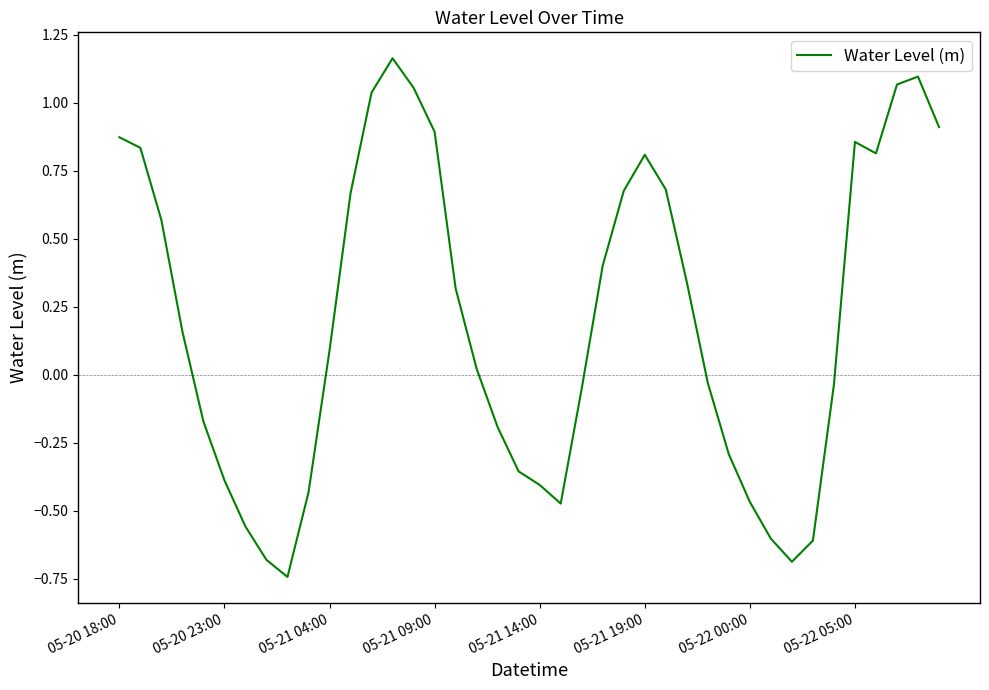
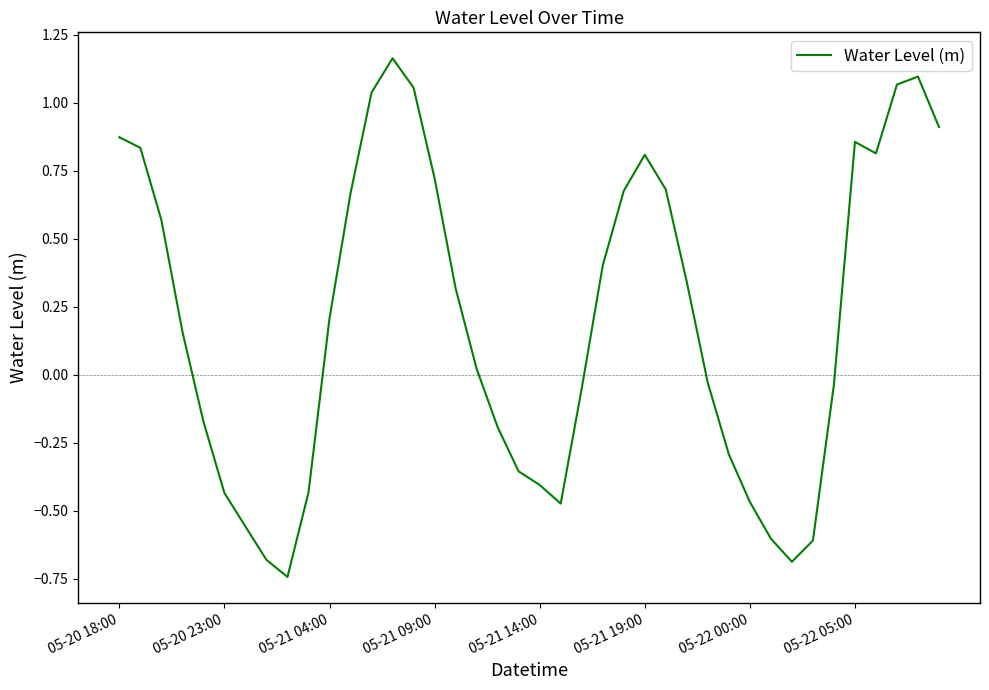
  {
    "05-20 18:00": 0.87,
-   "05-20 23:00": -0.39,
-   "05-21 04:00": 0.09,
-   "05-21 09:00": 0.89,
+   "05-20 23:00": -0.43,
+   "05-21 04:00": 0.21,
+   "05-21 09:00": 0.72,
    "05-21 14:00": -0.40,
    "05-21 19:00": 0.81,
    "05-22 00:00": -0.47,
    "05-22 05:00": 0.86
  }
